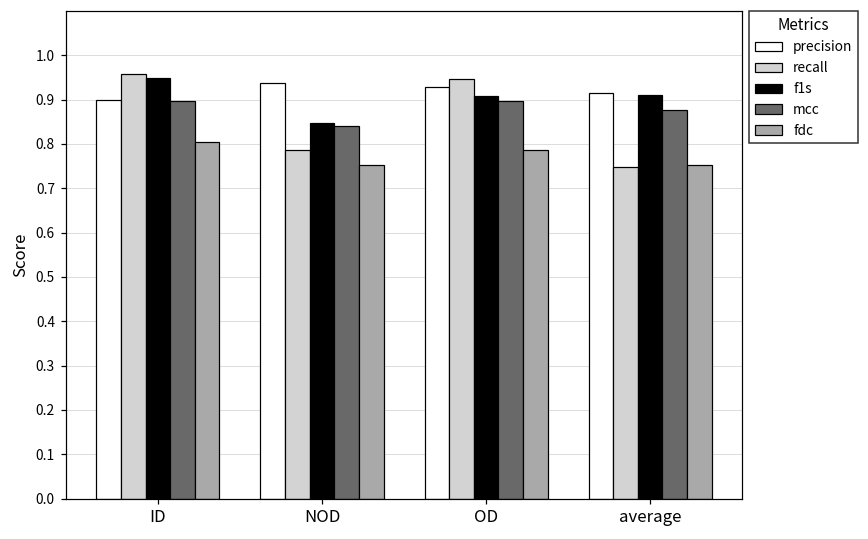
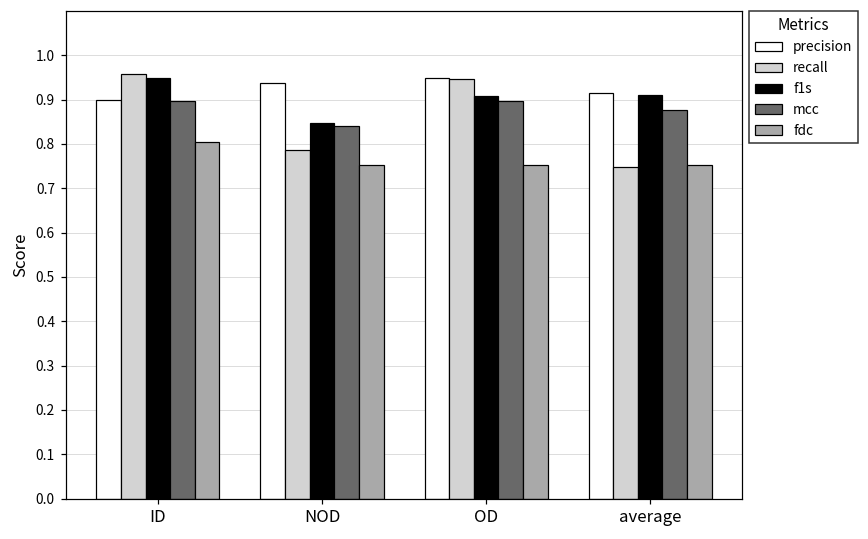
  {
    "precision": {
      "ID": 0.90,
      "NOD": 0.94,
-     "OD": 0.93,
+     "OD": 0.95,
      "average": 0.91
    },
    "recall": {
      "ID": 0.96,
      "NOD": 0.79,
      "OD": 0.95,
      "average": 0.75
    },
    "f1s": {
      "ID": 0.95,
      "NOD": 0.85,
      "OD": 0.91,
      "average": 0.91
    },
    "mcc": {
      "ID": 0.90,
      "NOD": 0.84,
      "OD": 0.90,
      "average": 0.88
    },
    "fdc": {
      "ID": 0.81,
      "NOD": 0.75,
-     "OD": 0.79,
+     "OD": 0.75,
      "average": 0.75
    }
  }
